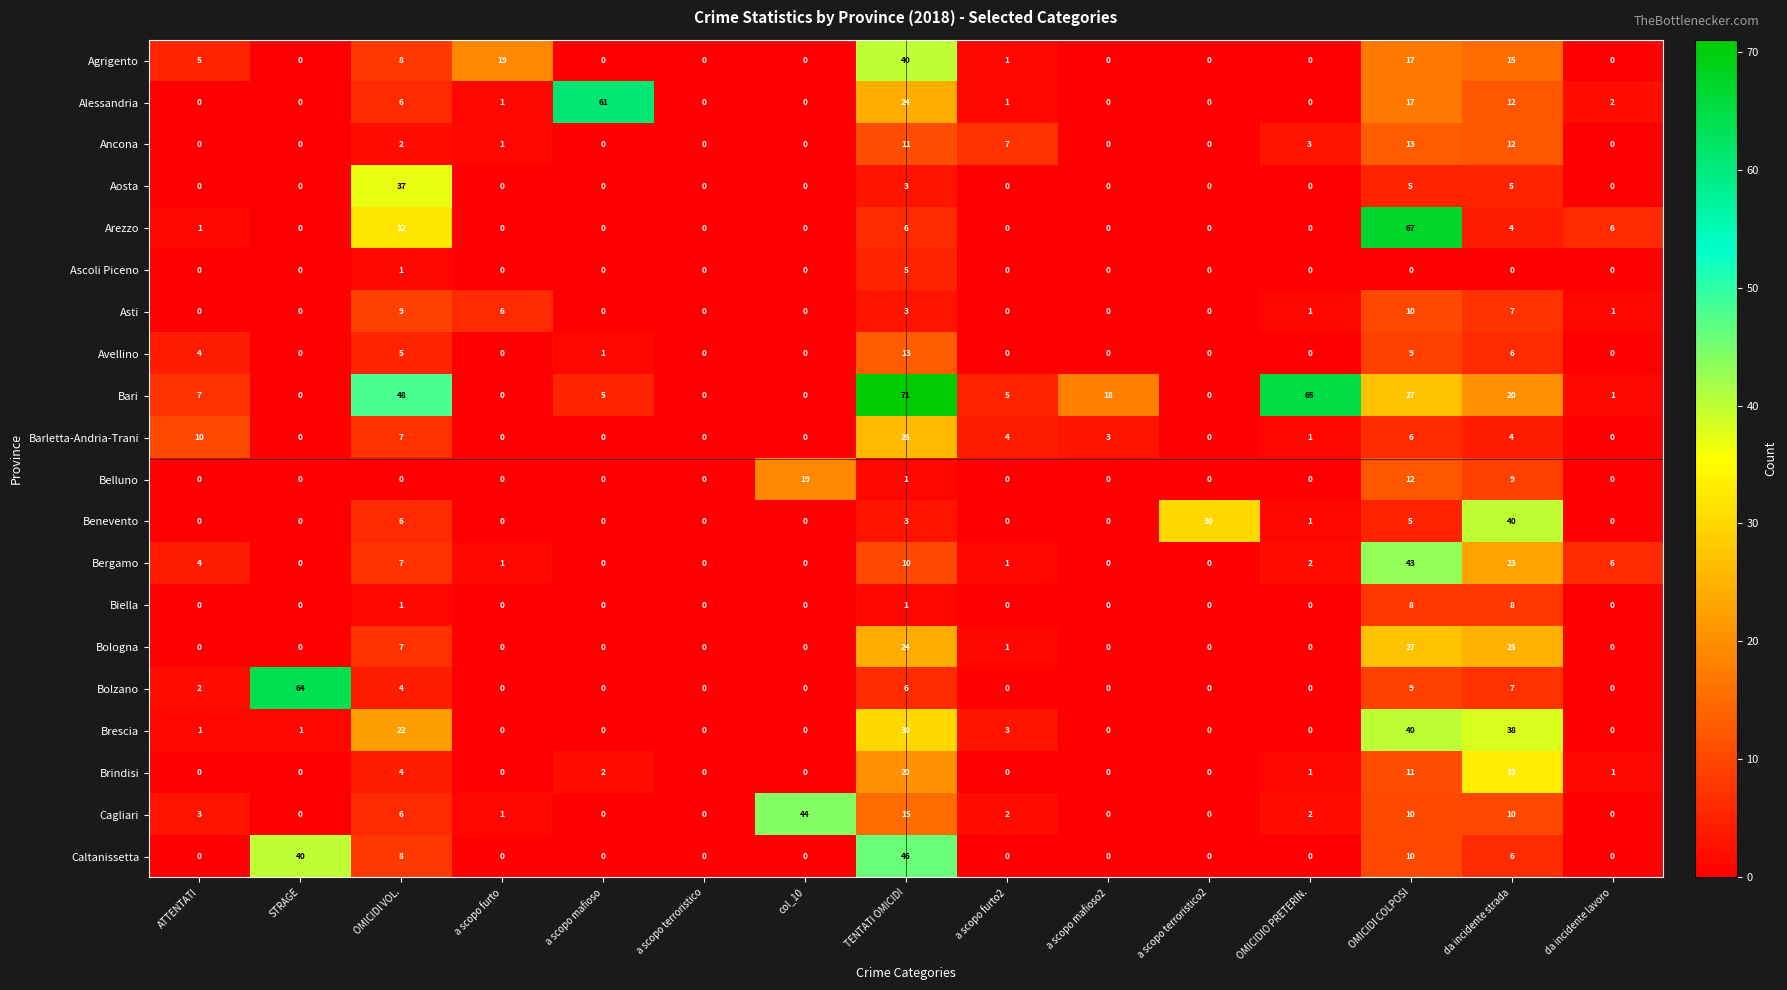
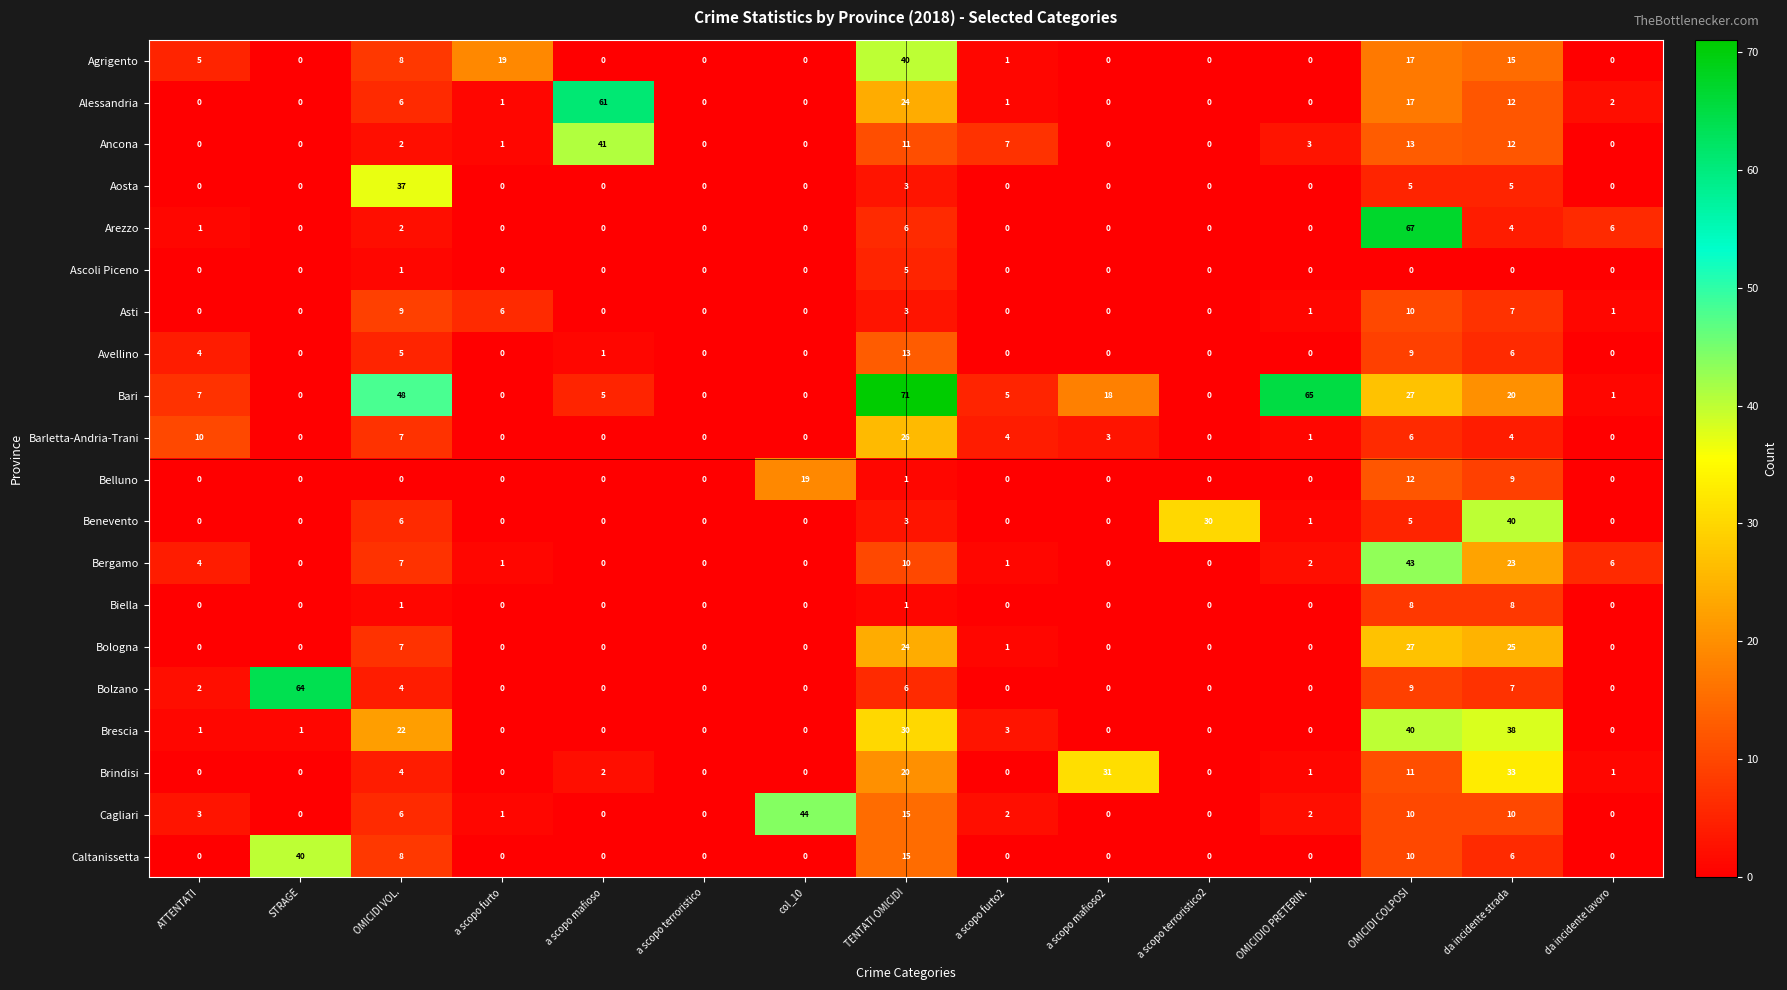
  {
    "Ancona": {
      "ATTENTATI": 0,
      "STRAGE": 0,
      "OMICIDI VOL.": 2,
      "a scopo furto": 1,
-     "a scopo mafioso": 0,
+     "a scopo mafioso": 41,
      "a scopo terroristico": 0,
      "col_10": 0,
      "TENTATI OMICIDI": 11,
      "a scopo furto2": 7,
      "a scopo mafioso2": 0,
      "a scopo terroristico2": 0,
      "OMICIDIO PRETERIN.": 3,
      "OMICIDI COLPOSI": 13,
      "da incidente strada": 12,
      "da incidente lavoro": 0
    },
    "Arezzo": {
      "ATTENTATI": 1,
      "STRAGE": 0,
-     "OMICIDI VOL.": 32,
+     "OMICIDI VOL.": 2,
      "a scopo furto": 0,
      "a scopo mafioso": 0,
      "a scopo terroristico": 0,
      "col_10": 0,
      "TENTATI OMICIDI": 6,
      "a scopo furto2": 0,
      "a scopo mafioso2": 0,
      "a scopo terroristico2": 0,
      "OMICIDIO PRETERIN.": 0,
      "OMICIDI COLPOSI": 67,
      "da incidente strada": 4,
      "da incidente lavoro": 6
    },
    "Brindisi": {
      "ATTENTATI": 0,
      "STRAGE": 0,
      "OMICIDI VOL.": 4,
      "a scopo furto": 0,
      "a scopo mafioso": 2,
      "a scopo terroristico": 0,
      "col_10": 0,
      "TENTATI OMICIDI": 20,
      "a scopo furto2": 0,
-     "a scopo mafioso2": 0,
+     "a scopo mafioso2": 31,
      "a scopo terroristico2": 0,
      "OMICIDIO PRETERIN.": 1,
      "OMICIDI COLPOSI": 11,
      "da incidente strada": 33,
      "da incidente lavoro": 1
    },
    "Caltanissetta": {
      "ATTENTATI": 0,
      "STRAGE": 40,
      "OMICIDI VOL.": 8,
      "a scopo furto": 0,
      "a scopo mafioso": 0,
      "a scopo terroristico": 0,
      "col_10": 0,
-     "TENTATI OMICIDI": 46,
+     "TENTATI OMICIDI": 15,
      "a scopo furto2": 0,
      "a scopo mafioso2": 0,
      "a scopo terroristico2": 0,
      "OMICIDIO PRETERIN.": 0,
      "OMICIDI COLPOSI": 10,
      "da incidente strada": 6,
      "da incidente lavoro": 0
    }
  }
